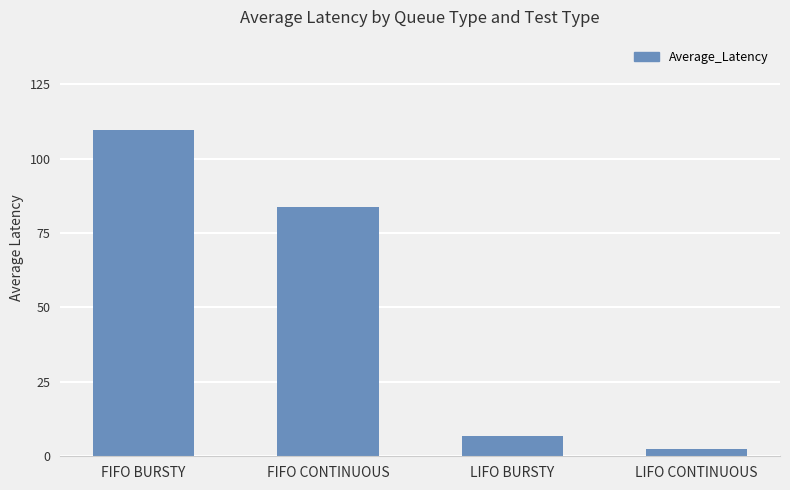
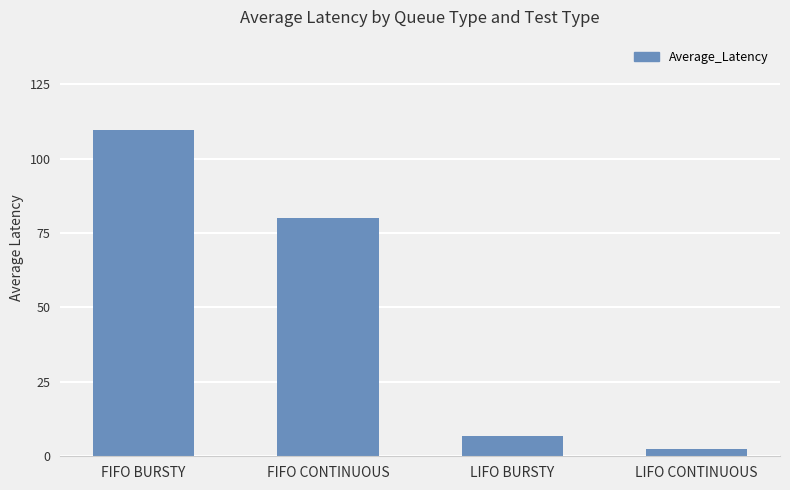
  {
    "FIFO BURSTY": 110,
-   "FIFO CONTINUOUS": 84,
+   "FIFO CONTINUOUS": 80,
    "LIFO BURSTY": 7,
    "LIFO CONTINUOUS": 3
  }
